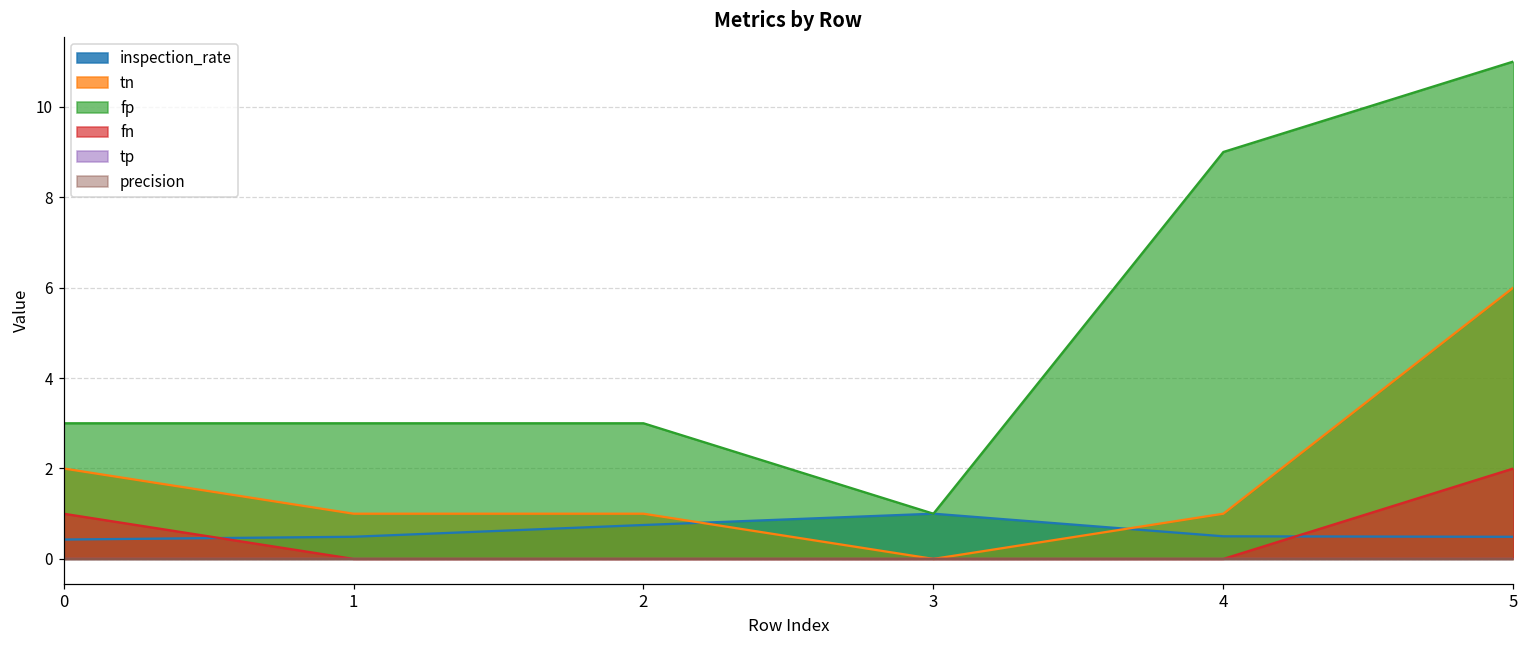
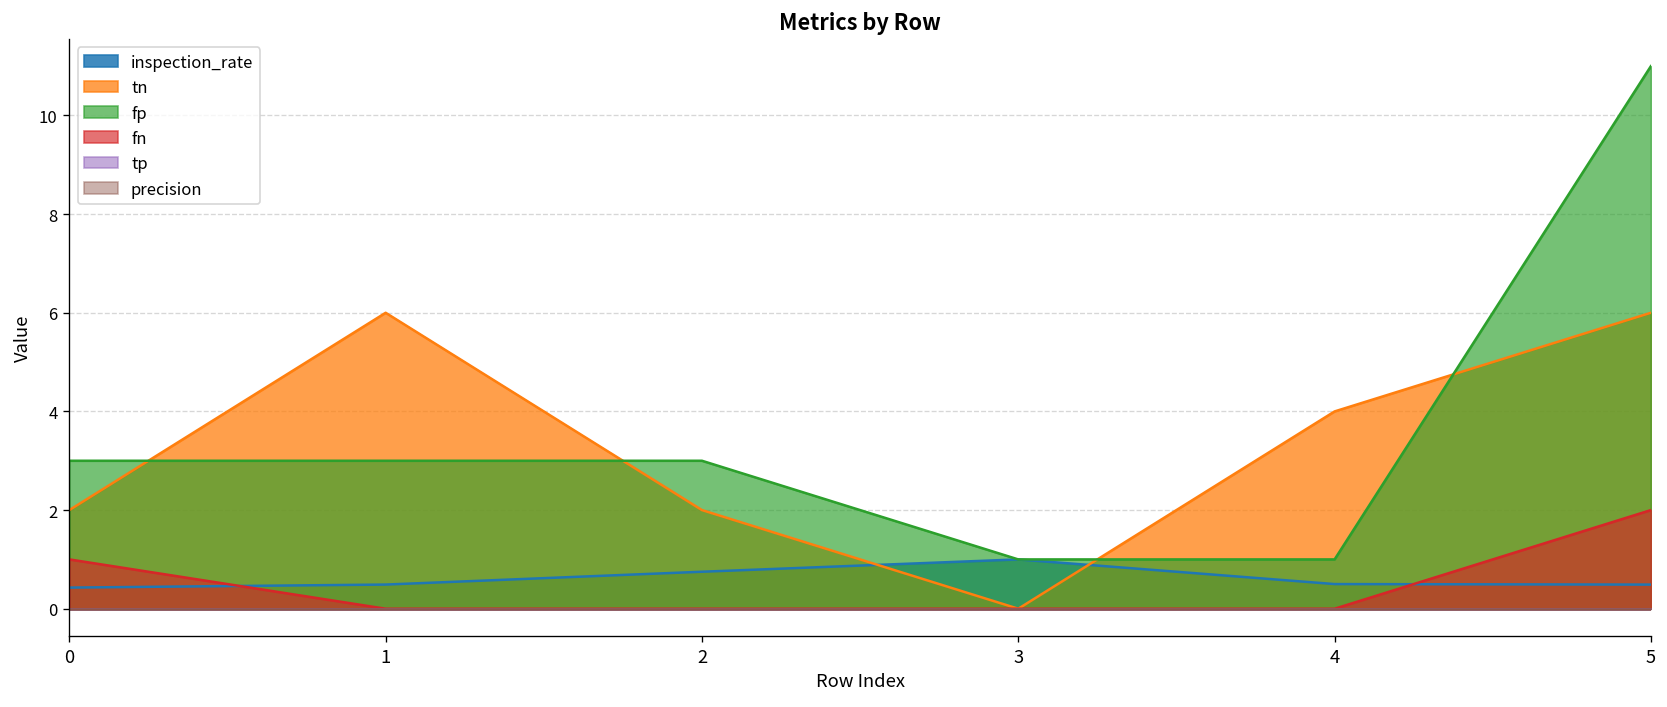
  {
    "inspection_rate": {
      "0": 0.4,
      "1": 0.5,
      "2": 0.8,
      "4": 0.5,
      "5": 0.5
    },
    "tn": {
      "0": 2,
-     "1": 1,
-     "2": 1,
-     "4": 1,
+     "1": 6,
+     "2": 2,
+     "4": 4,
      "5": 6
    },
    "fp": {
      "0": 3,
      "1": 3,
      "2": 3,
-     "4": 9,
+     "4": 1,
      "5": 11
    },
    "fn": {
      "0": 1,
      "5": 2
    },
    "precision": {
      "0": 0,
      "5": 0
    }
  }
